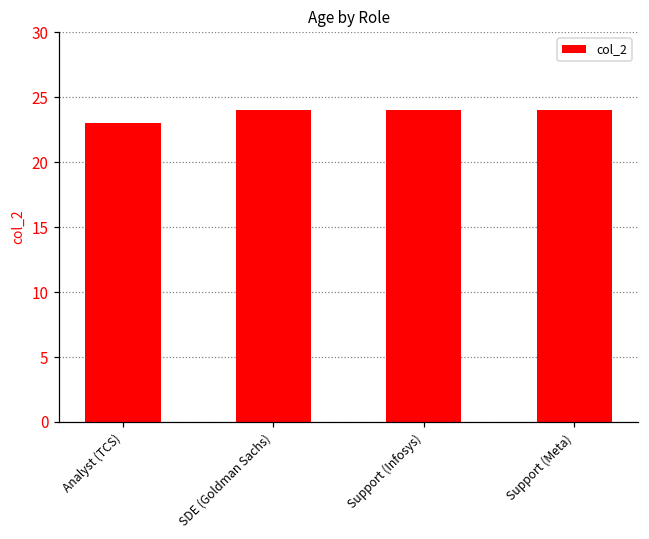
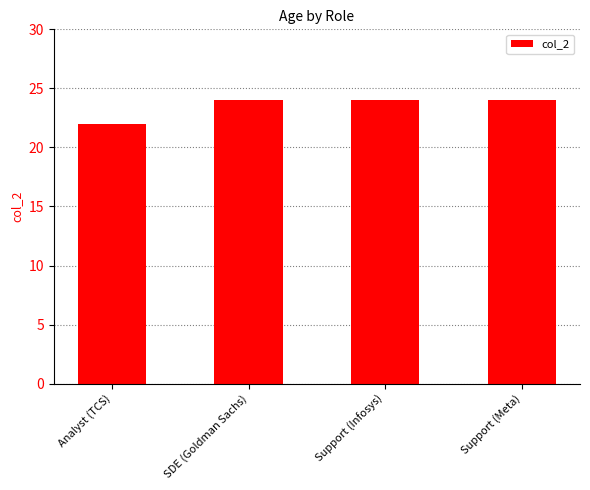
  {
-   "Analyst (TCS)": 23,
+   "Analyst (TCS)": 22,
    "SDE (Goldman Sachs)": 24,
    "Support (Infosys)": 24,
    "Support (Meta)": 24
  }
